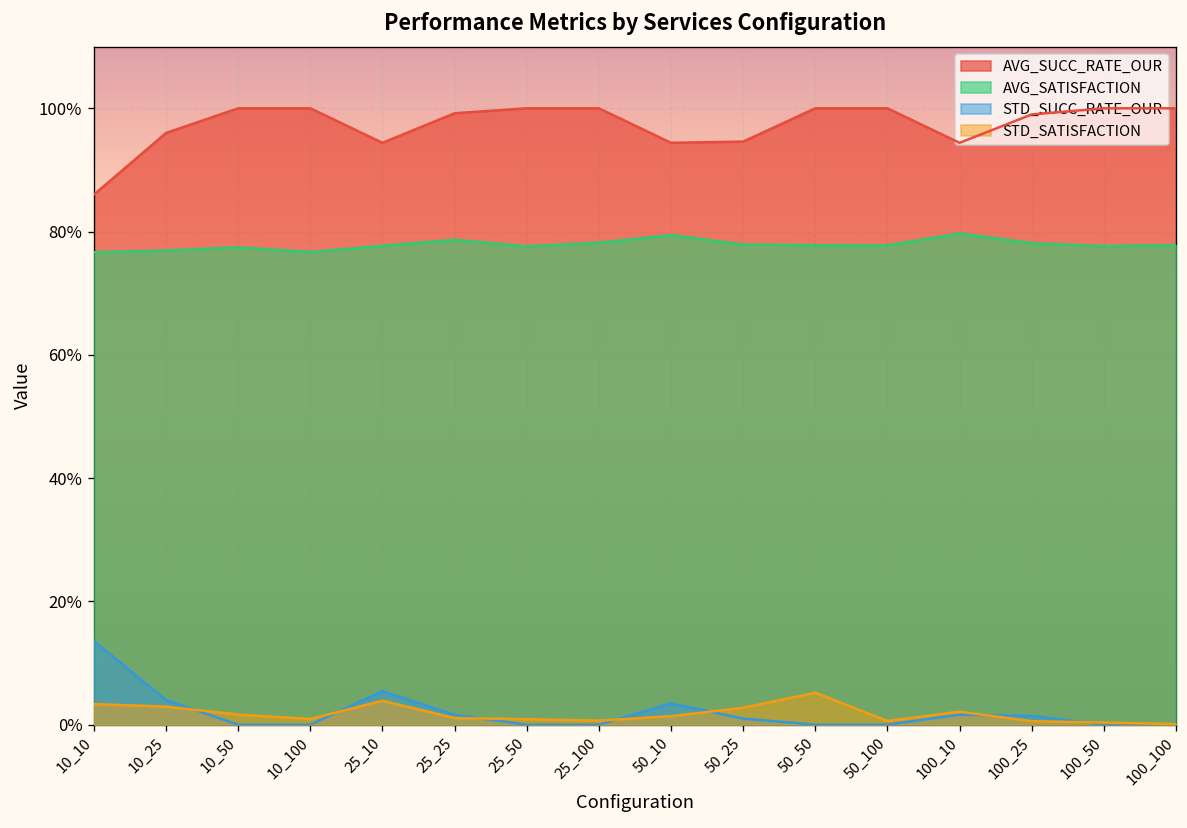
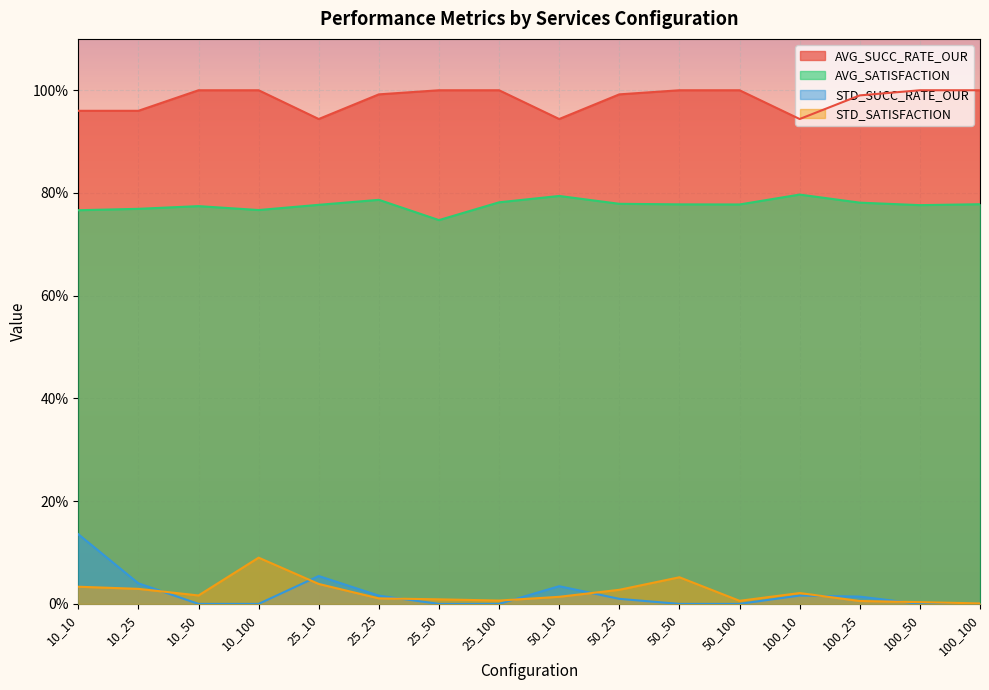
  {
    "AVG_SUCC_RATE_OUR": {
-     "10_10": "86%",
+     "10_10": "96%",
      "10_25": "96%",
      "10_50": "100%",
      "10_100": "100%",
      "25_10": "94%",
      "25_25": "99%",
      "25_50": "100%",
      "25_100": "100%",
      "50_10": "94%",
-     "50_25": "95%",
+     "50_25": "99%",
      "50_50": "100%",
      "50_100": "100%",
      "100_100": "100%"
    },
    "AVG_SATISFACTION": {
      "10_10": "77%",
      "10_25": "77%",
      "10_50": "77%",
      "10_100": "77%",
      "25_10": "78%",
      "25_25": "79%",
-     "25_50": "78%",
+     "25_50": "75%",
      "25_100": "78%",
      "50_10": "79%",
      "50_25": "78%",
      "50_50": "78%",
      "50_100": "78%",
      "100_10": "80%",
      "100_25": "78%",
      "100_50": "78%",
      "100_100": "78%"
    },
    "STD_SUCC_RATE_OUR": {
      "10_10": "14%",
      "10_25": "4%",
      "10_50": "0%",
      "10_100": "0%",
      "25_10": "5%",
      "25_25": "2%",
      "25_50": "0%",
      "25_100": "0%",
      "50_10": "3%",
      "50_25": "1%",
      "50_50": "0%",
      "50_100": "0%",
      "100_25": "1%"
    },
    "STD_SATISFACTION": {
      "10_10": "3%",
      "10_25": "3%",
      "10_50": "2%",
-     "10_100": "1%",
+     "10_100": "9%",
      "25_10": "4%",
      "25_25": "1%",
      "25_50": "1%",
      "25_100": "1%",
      "50_10": "1%",
      "50_25": "3%",
      "50_50": "5%",
      "50_100": "1%",
      "100_25": "1%"
    }
  }
